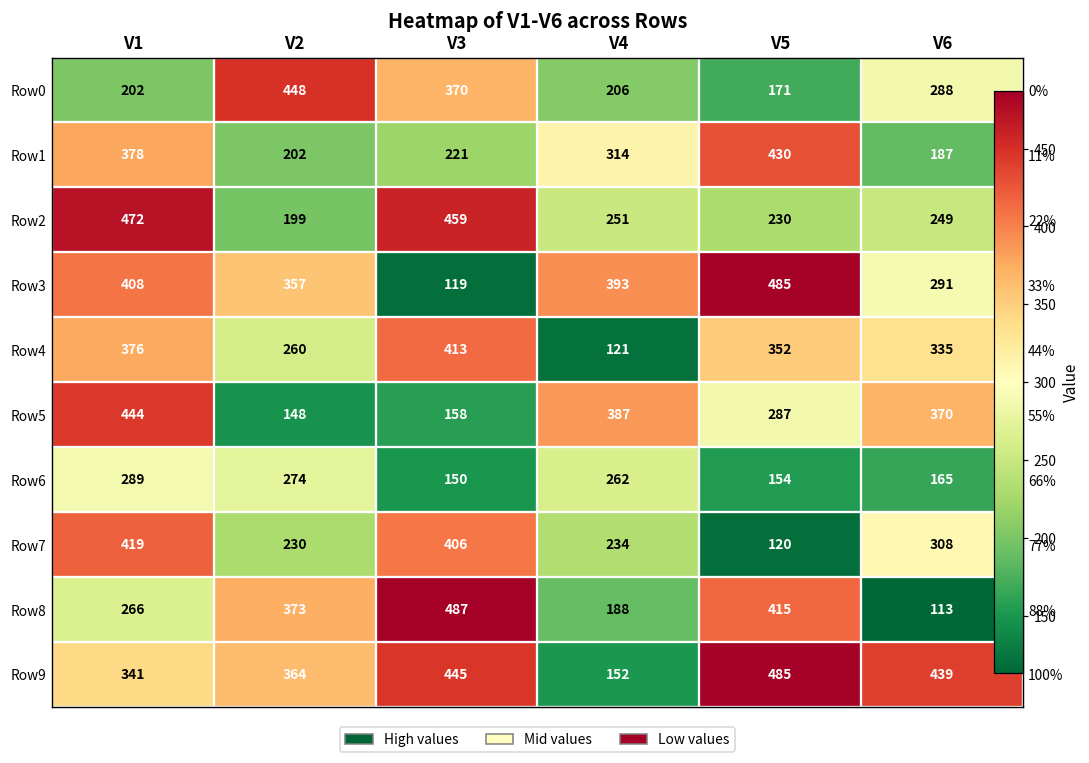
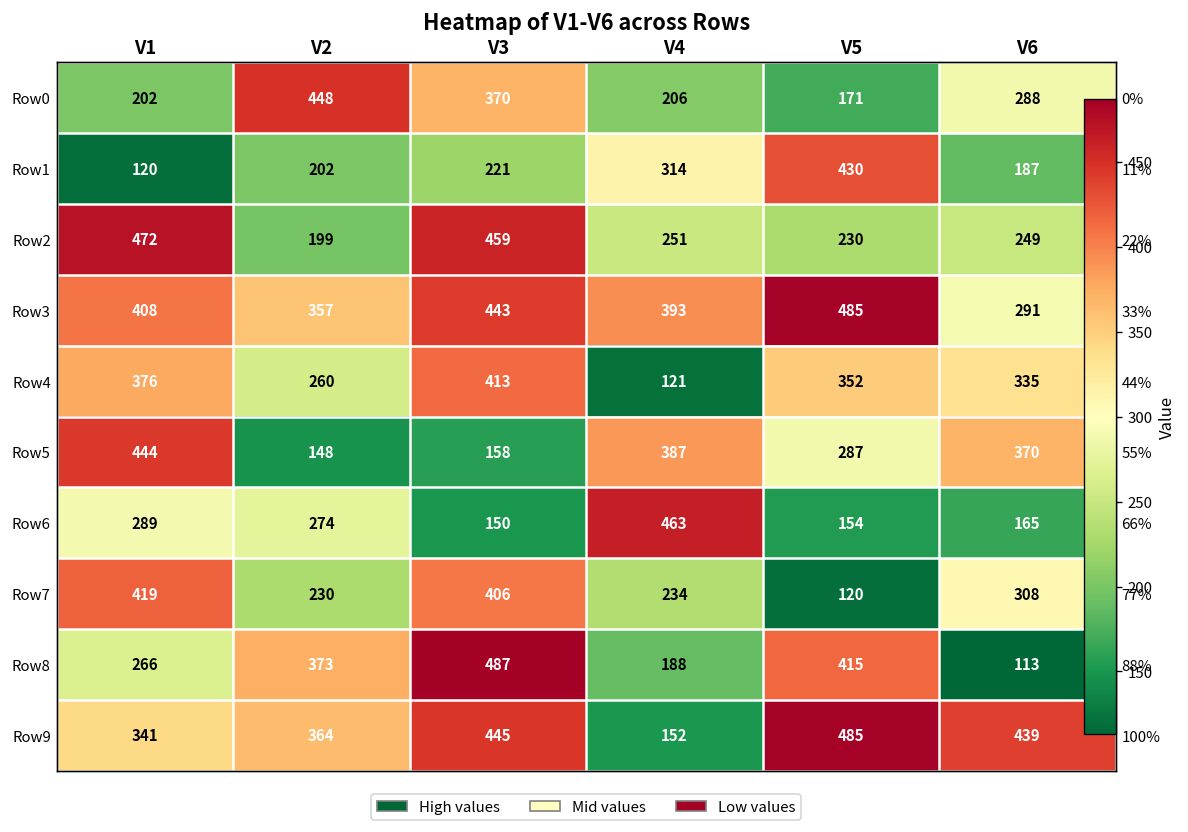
  {
    "Row0": {
      "V1": 202,
      "V2": 448,
      "V3": 370,
      "V4": 206,
      "V5": 171,
      "V6": 288
    },
    "Row1": {
-     "V1": 378,
+     "V1": 120,
      "V2": 202,
      "V3": 221,
      "V4": 314,
      "V5": 430,
      "V6": 187
    },
    "Row2": {
      "V1": 472,
      "V2": 199,
      "V3": 459,
      "V4": 251,
      "V5": 230,
      "V6": 249
    },
    "Row3": {
      "V1": 408,
      "V2": 357,
-     "V3": 119,
+     "V3": 443,
      "V4": 393,
      "V5": 485,
      "V6": 291
    },
    "Row4": {
      "V1": 376,
      "V2": 260,
      "V3": 413,
      "V4": 121,
      "V5": 352,
      "V6": 335
    },
    "Row5": {
      "V1": 444,
      "V2": 148,
      "V3": 158,
      "V4": 387,
      "V5": 287,
      "V6": 370
    },
    "Row6": {
      "V1": 289,
      "V2": 274,
      "V3": 150,
-     "V4": 262,
+     "V4": 463,
      "V5": 154,
      "V6": 165
    },
    "Row7": {
      "V1": 419,
      "V2": 230,
      "V3": 406,
      "V4": 234,
      "V5": 120,
      "V6": 308
    },
    "Row8": {
      "V1": 266,
      "V2": 373,
      "V3": 487,
      "V4": 188,
      "V5": 415,
      "V6": 113
    },
    "Row9": {
      "V1": 341,
      "V2": 364,
      "V3": 445,
      "V4": 152,
      "V5": 485,
      "V6": 439
    }
  }
